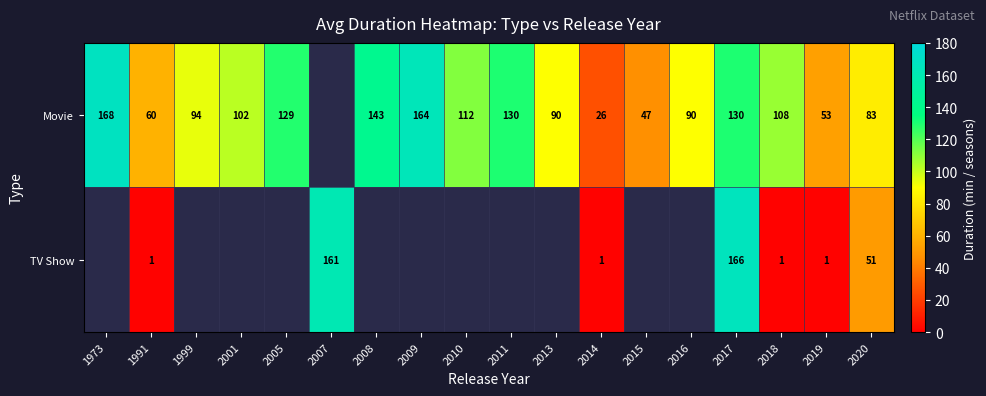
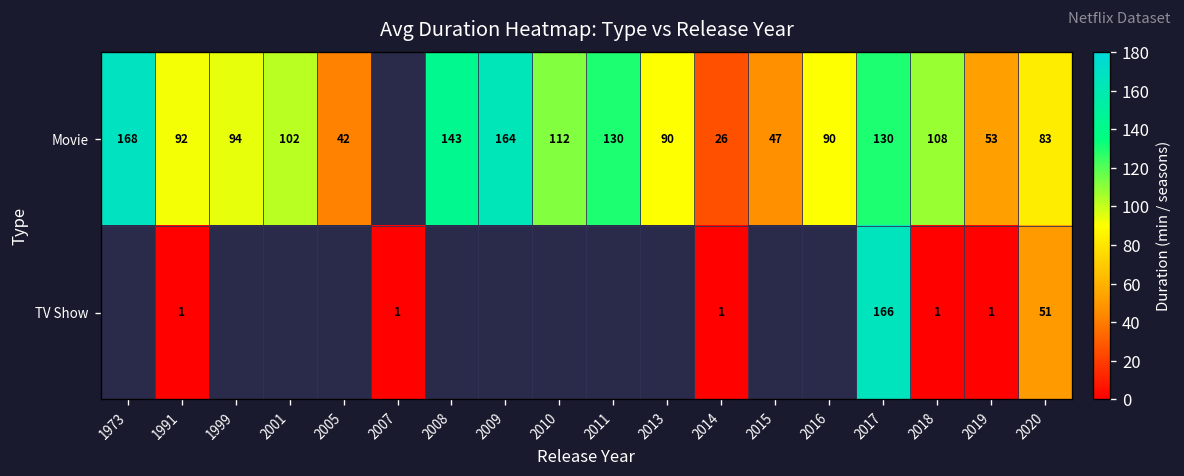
  {
    "Movie": {
      "1973": 168,
-     "1991": 60,
+     "1991": 92,
      "1999": 94,
      "2001": 102,
-     "2005": 129,
+     "2005": 42,
      "2008": 143,
      "2009": 164,
      "2010": 112,
      "2011": 130,
      "2013": 90,
      "2014": 26,
      "2015": 47,
      "2016": 90,
      "2017": 130,
      "2018": 108,
      "2019": 53,
      "2020": 83
    },
    "TV Show": {
      "1991": 1,
-     "2007": 161,
+     "2007": 1,
      "2014": 1,
      "2017": 166,
      "2018": 1,
      "2019": 1,
      "2020": 51
    }
  }
